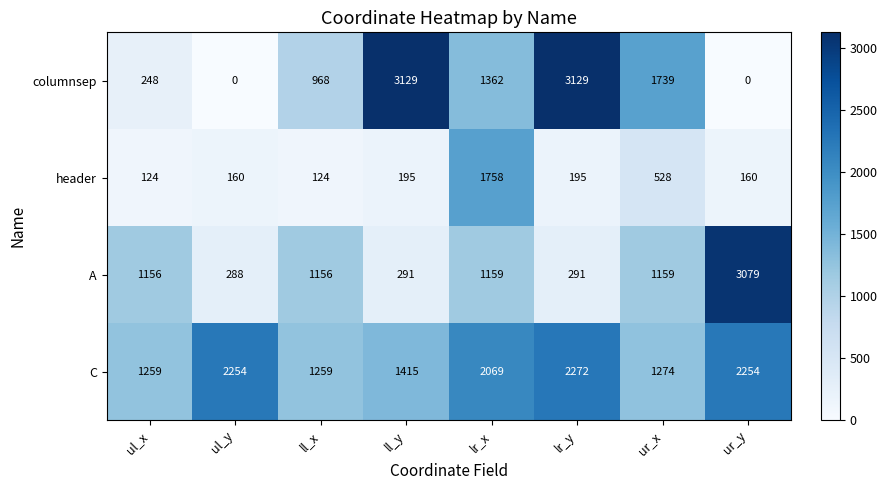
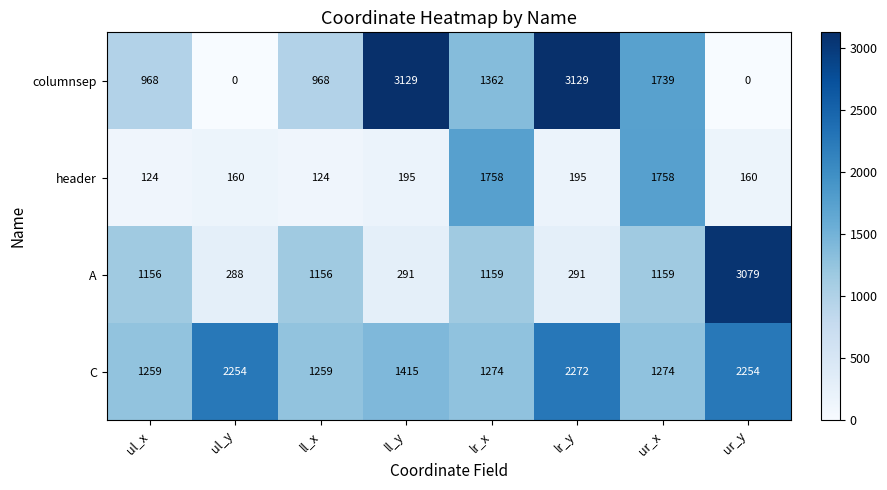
  {
    "columnsep": {
-     "ul_x": 248,
+     "ul_x": 968,
      "ul_y": 0,
      "ll_x": 968,
      "ll_y": 3129,
      "lr_x": 1362,
      "lr_y": 3129,
      "ur_x": 1739,
      "ur_y": 0
    },
    "header": {
      "ul_x": 124,
      "ul_y": 160,
      "ll_x": 124,
      "ll_y": 195,
      "lr_x": 1758,
      "lr_y": 195,
-     "ur_x": 528,
+     "ur_x": 1758,
      "ur_y": 160
    },
    "A": {
      "ul_x": 1156,
      "ul_y": 288,
      "ll_x": 1156,
      "ll_y": 291,
      "lr_x": 1159,
      "lr_y": 291,
      "ur_x": 1159,
      "ur_y": 3079
    },
    "C": {
      "ul_x": 1259,
      "ul_y": 2254,
      "ll_x": 1259,
      "ll_y": 1415,
-     "lr_x": 2069,
+     "lr_x": 1274,
      "lr_y": 2272,
      "ur_x": 1274,
      "ur_y": 2254
    }
  }
